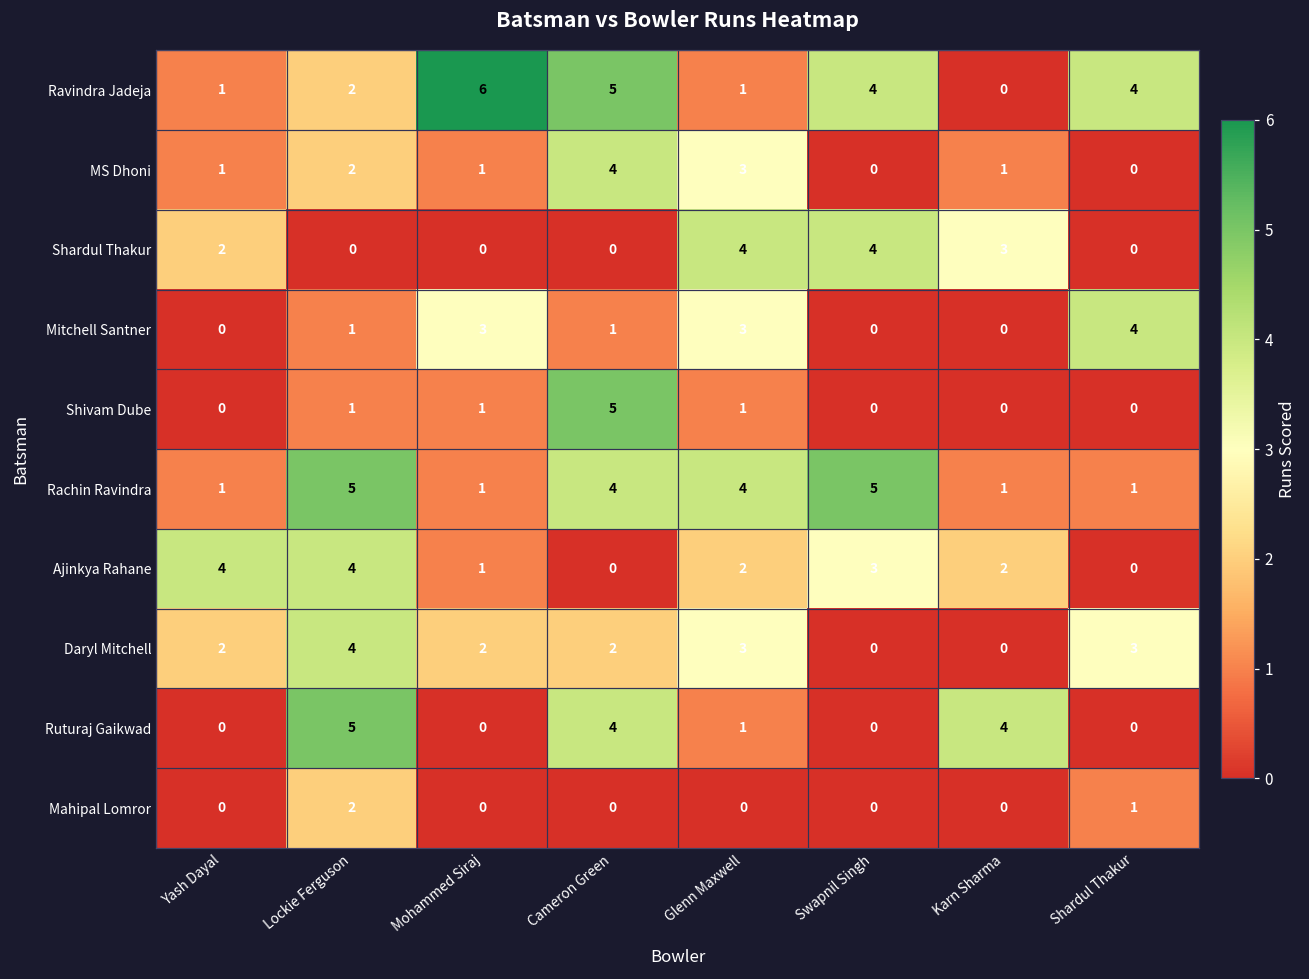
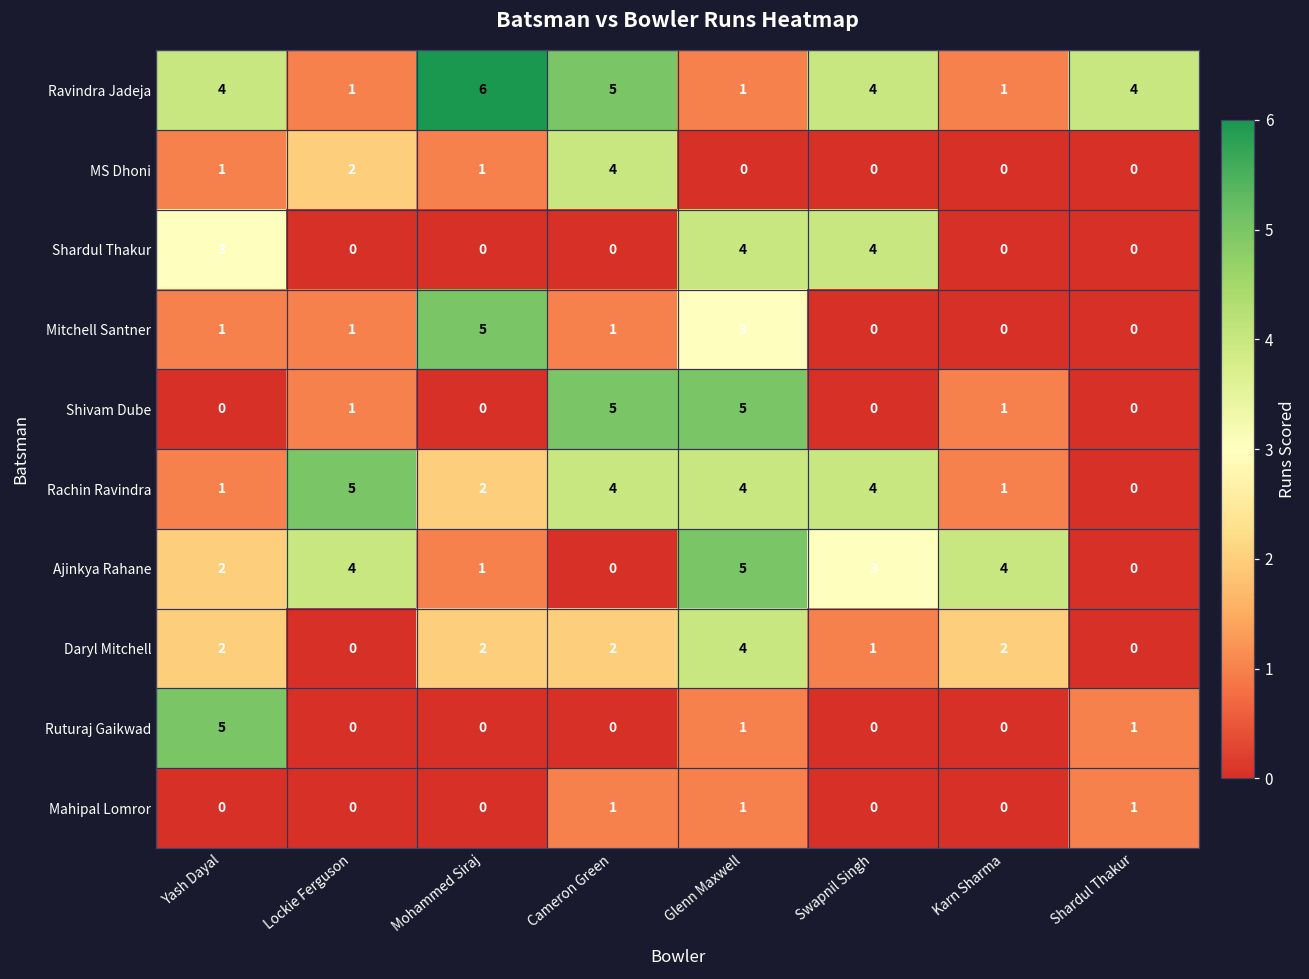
  {
    "Ravindra Jadeja": {
-     "Yash Dayal": 1,
-     "Lockie Ferguson": 2,
+     "Yash Dayal": 4,
+     "Lockie Ferguson": 1,
      "Mohammed Siraj": 6,
      "Cameron Green": 5,
      "Glenn Maxwell": 1,
      "Swapnil Singh": 4,
-     "Karn Sharma": 0,
+     "Karn Sharma": 1,
      "Shardul Thakur": 4
    },
    "MS Dhoni": {
      "Yash Dayal": 1,
      "Lockie Ferguson": 2,
      "Mohammed Siraj": 1,
      "Cameron Green": 4,
-     "Glenn Maxwell": 3,
+     "Glenn Maxwell": 0,
      "Swapnil Singh": 0,
-     "Karn Sharma": 1,
+     "Karn Sharma": 0,
      "Shardul Thakur": 0
    },
    "Shardul Thakur": {
-     "Yash Dayal": 2,
+     "Yash Dayal": 3,
      "Lockie Ferguson": 0,
      "Mohammed Siraj": 0,
      "Cameron Green": 0,
      "Glenn Maxwell": 4,
      "Swapnil Singh": 4,
-     "Karn Sharma": 3,
+     "Karn Sharma": 0,
      "Shardul Thakur": 0
    },
    "Mitchell Santner": {
-     "Yash Dayal": 0,
+     "Yash Dayal": 1,
      "Lockie Ferguson": 1,
-     "Mohammed Siraj": 3,
+     "Mohammed Siraj": 5,
      "Cameron Green": 1,
      "Glenn Maxwell": 3,
      "Swapnil Singh": 0,
      "Karn Sharma": 0,
-     "Shardul Thakur": 4
+     "Shardul Thakur": 0
    },
    "Shivam Dube": {
      "Yash Dayal": 0,
      "Lockie Ferguson": 1,
-     "Mohammed Siraj": 1,
+     "Mohammed Siraj": 0,
      "Cameron Green": 5,
-     "Glenn Maxwell": 1,
+     "Glenn Maxwell": 5,
      "Swapnil Singh": 0,
-     "Karn Sharma": 0,
+     "Karn Sharma": 1,
      "Shardul Thakur": 0
    },
    "Rachin Ravindra": {
      "Yash Dayal": 1,
      "Lockie Ferguson": 5,
-     "Mohammed Siraj": 1,
+     "Mohammed Siraj": 2,
      "Cameron Green": 4,
      "Glenn Maxwell": 4,
-     "Swapnil Singh": 5,
+     "Swapnil Singh": 4,
      "Karn Sharma": 1,
-     "Shardul Thakur": 1
+     "Shardul Thakur": 0
    },
    "Ajinkya Rahane": {
-     "Yash Dayal": 4,
+     "Yash Dayal": 2,
      "Lockie Ferguson": 4,
      "Mohammed Siraj": 1,
      "Cameron Green": 0,
-     "Glenn Maxwell": 2,
+     "Glenn Maxwell": 5,
      "Swapnil Singh": 3,
-     "Karn Sharma": 2,
+     "Karn Sharma": 4,
      "Shardul Thakur": 0
    },
    "Daryl Mitchell": {
      "Yash Dayal": 2,
-     "Lockie Ferguson": 4,
+     "Lockie Ferguson": 0,
      "Mohammed Siraj": 2,
      "Cameron Green": 2,
-     "Glenn Maxwell": 3,
-     "Swapnil Singh": 0,
-     "Karn Sharma": 0,
-     "Shardul Thakur": 3
+     "Glenn Maxwell": 4,
+     "Swapnil Singh": 1,
+     "Karn Sharma": 2,
+     "Shardul Thakur": 0
    },
    "Ruturaj Gaikwad": {
-     "Yash Dayal": 0,
-     "Lockie Ferguson": 5,
+     "Yash Dayal": 5,
+     "Lockie Ferguson": 0,
      "Mohammed Siraj": 0,
-     "Cameron Green": 4,
+     "Cameron Green": 0,
      "Glenn Maxwell": 1,
      "Swapnil Singh": 0,
-     "Karn Sharma": 4,
-     "Shardul Thakur": 0
+     "Karn Sharma": 0,
+     "Shardul Thakur": 1
    },
    "Mahipal Lomror": {
      "Yash Dayal": 0,
-     "Lockie Ferguson": 2,
+     "Lockie Ferguson": 0,
      "Mohammed Siraj": 0,
-     "Cameron Green": 0,
-     "Glenn Maxwell": 0,
+     "Cameron Green": 1,
+     "Glenn Maxwell": 1,
      "Swapnil Singh": 0,
      "Karn Sharma": 0,
      "Shardul Thakur": 1
    }
  }
